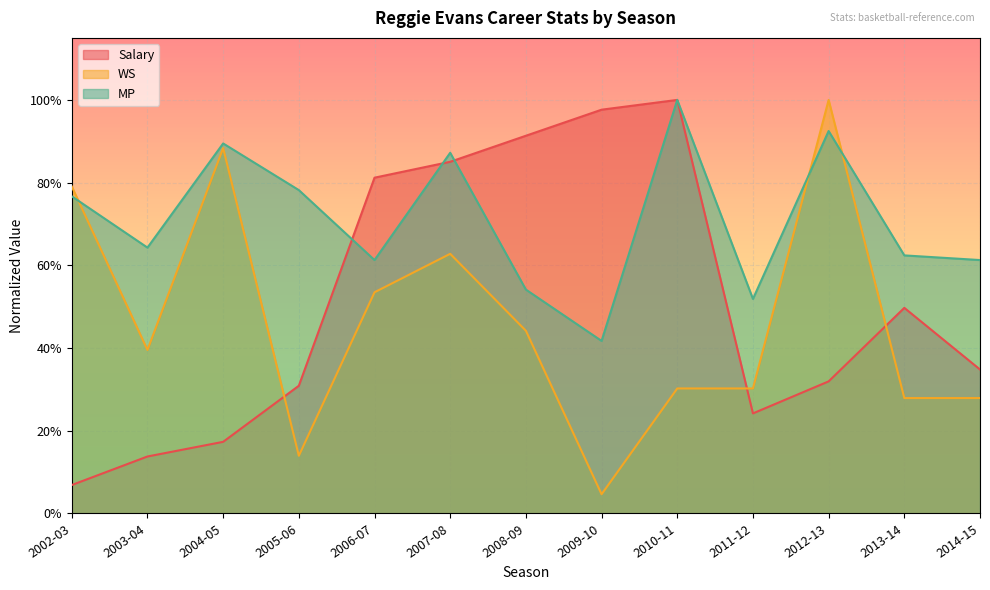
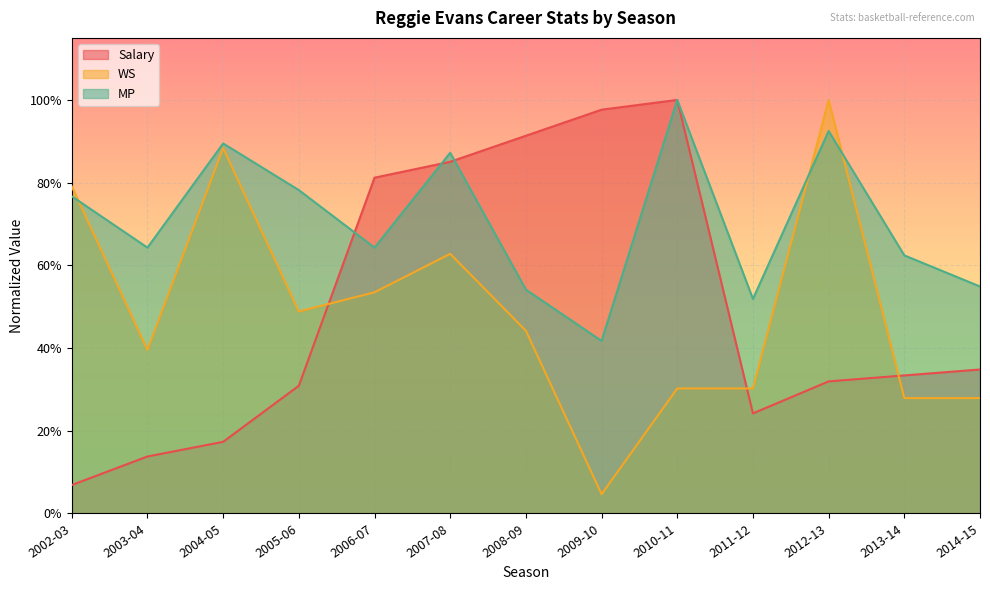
  {
    "Salary": {
      "2002-03": "7%",
      "2003-04": "14%",
      "2004-05": "17%",
      "2005-06": "31%",
      "2006-07": "81%",
      "2007-08": "85%",
      "2008-09": "91%",
      "2009-10": "98%",
      "2011-12": "24%",
      "2012-13": "32%",
-     "2013-14": "50%",
+     "2013-14": "33%",
      "2014-15": "35%"
    },
    "WS": {
      "2002-03": "79%",
      "2003-04": "40%",
      "2004-05": "88%",
-     "2005-06": "14%",
+     "2005-06": "49%",
      "2006-07": "53%",
      "2007-08": "63%",
      "2008-09": "44%",
      "2009-10": "5%",
      "2010-11": "30%",
      "2011-12": "30%",
      "2012-13": "100%",
      "2013-14": "28%",
      "2014-15": "28%"
    },
    "MP": {
      "2002-03": "77%",
      "2003-04": "64%",
      "2004-05": "89%",
      "2005-06": "78%",
-     "2006-07": "61%",
+     "2006-07": "64%",
      "2007-08": "87%",
      "2008-09": "54%",
      "2009-10": "42%",
      "2011-12": "52%",
      "2012-13": "92%",
      "2013-14": "62%",
-     "2014-15": "61%"
+     "2014-15": "55%"
    }
  }
